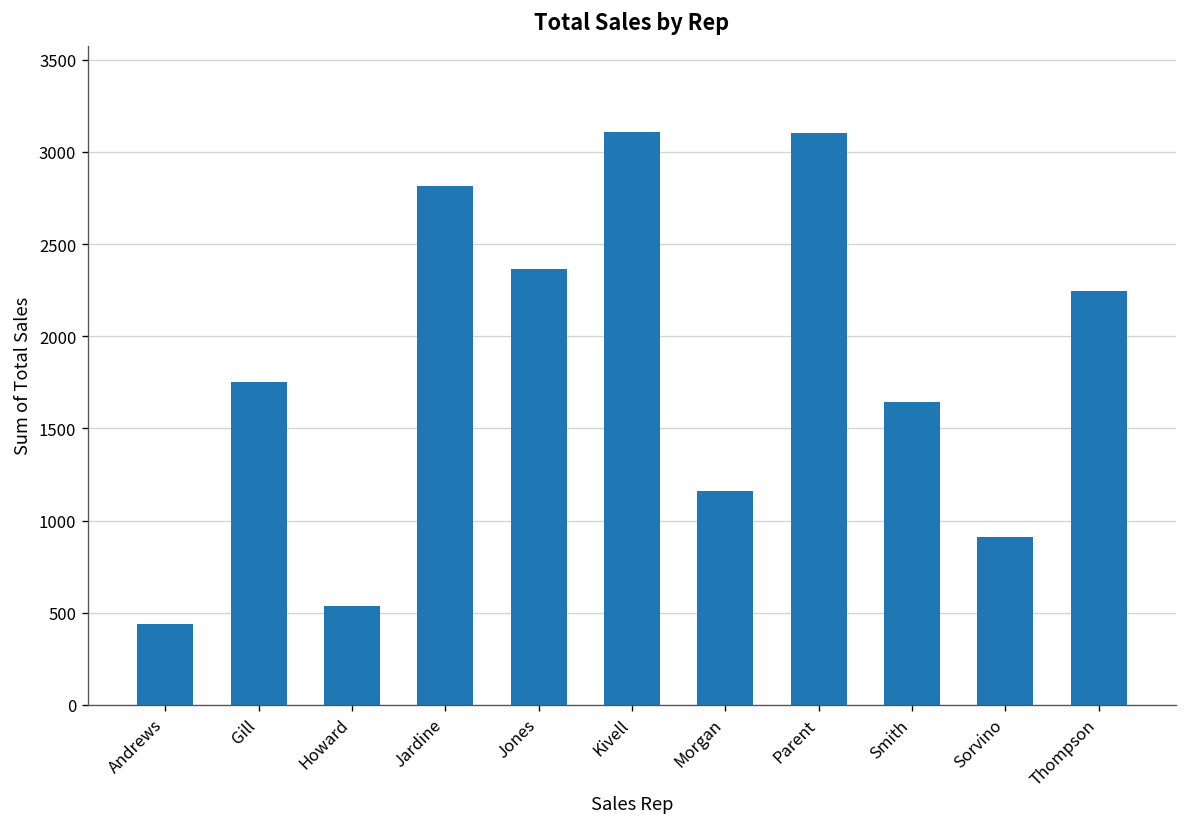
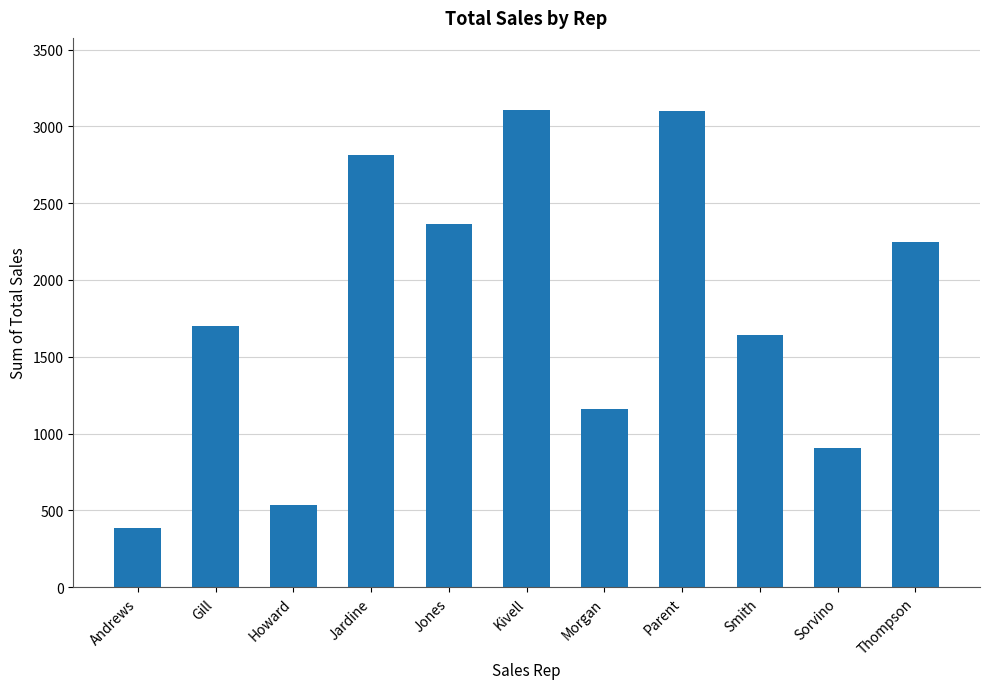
  {
-   "Andrews": 440,
-   "Gill": 1750,
+   "Andrews": 380,
+   "Gill": 1700,
    "Howard": 540,
    "Jardine": 2810,
    "Jones": 2360,
    "Kivell": 3110,
    "Morgan": 1160,
    "Parent": 3100,
    "Smith": 1640,
    "Sorvino": 910,
    "Thompson": 2250
  }
